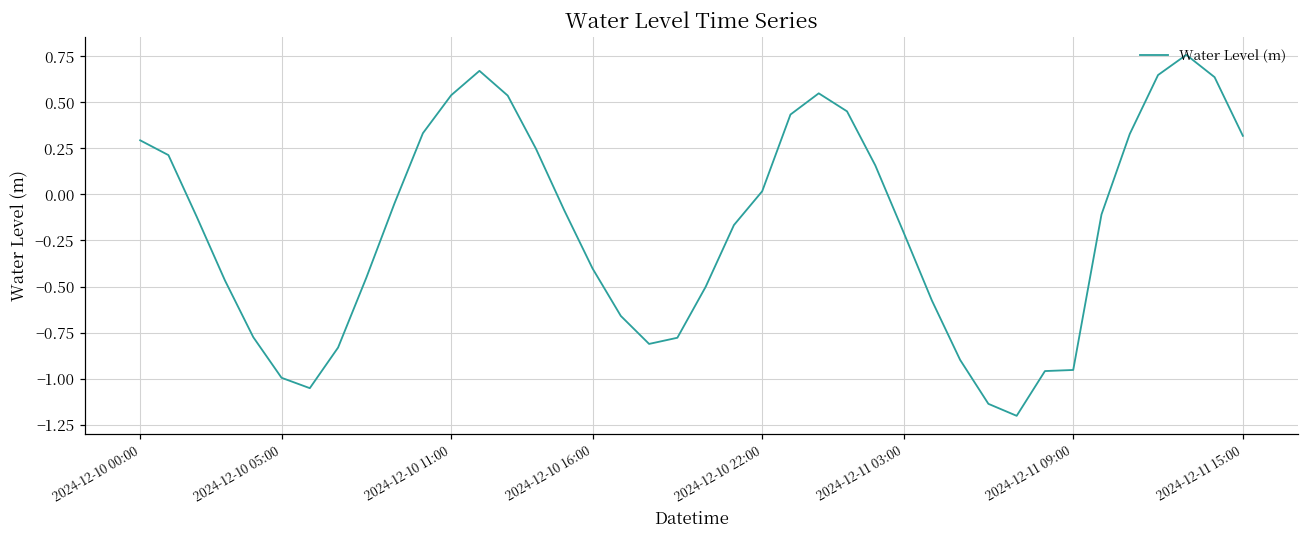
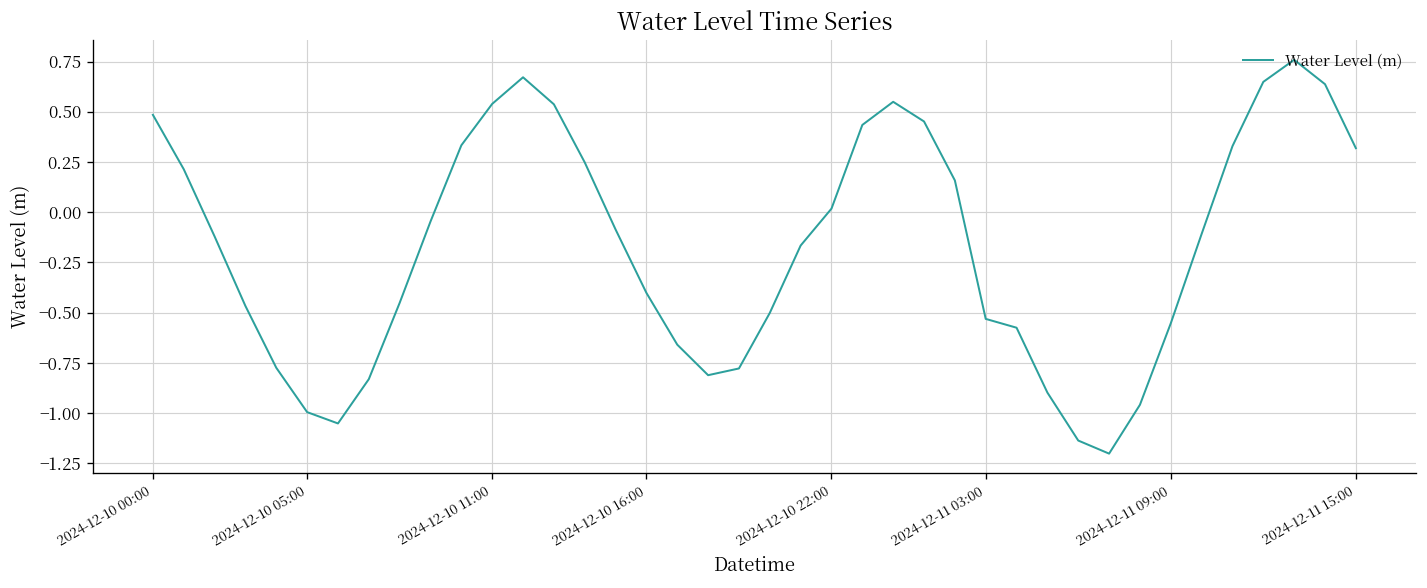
  {
-   "2024-12-10 00:00": 0.29,
+   "2024-12-10 00:00": 0.48,
    "2024-12-10 05:00": -1.00,
    "2024-12-10 11:00": 0.54,
    "2024-12-10 16:00": -0.40,
    "2024-12-10 22:00": 0.02,
-   "2024-12-11 03:00": -0.21,
-   "2024-12-11 09:00": -0.95,
+   "2024-12-11 03:00": -0.53,
+   "2024-12-11 09:00": -0.55,
    "2024-12-11 15:00": 0.32
  }
